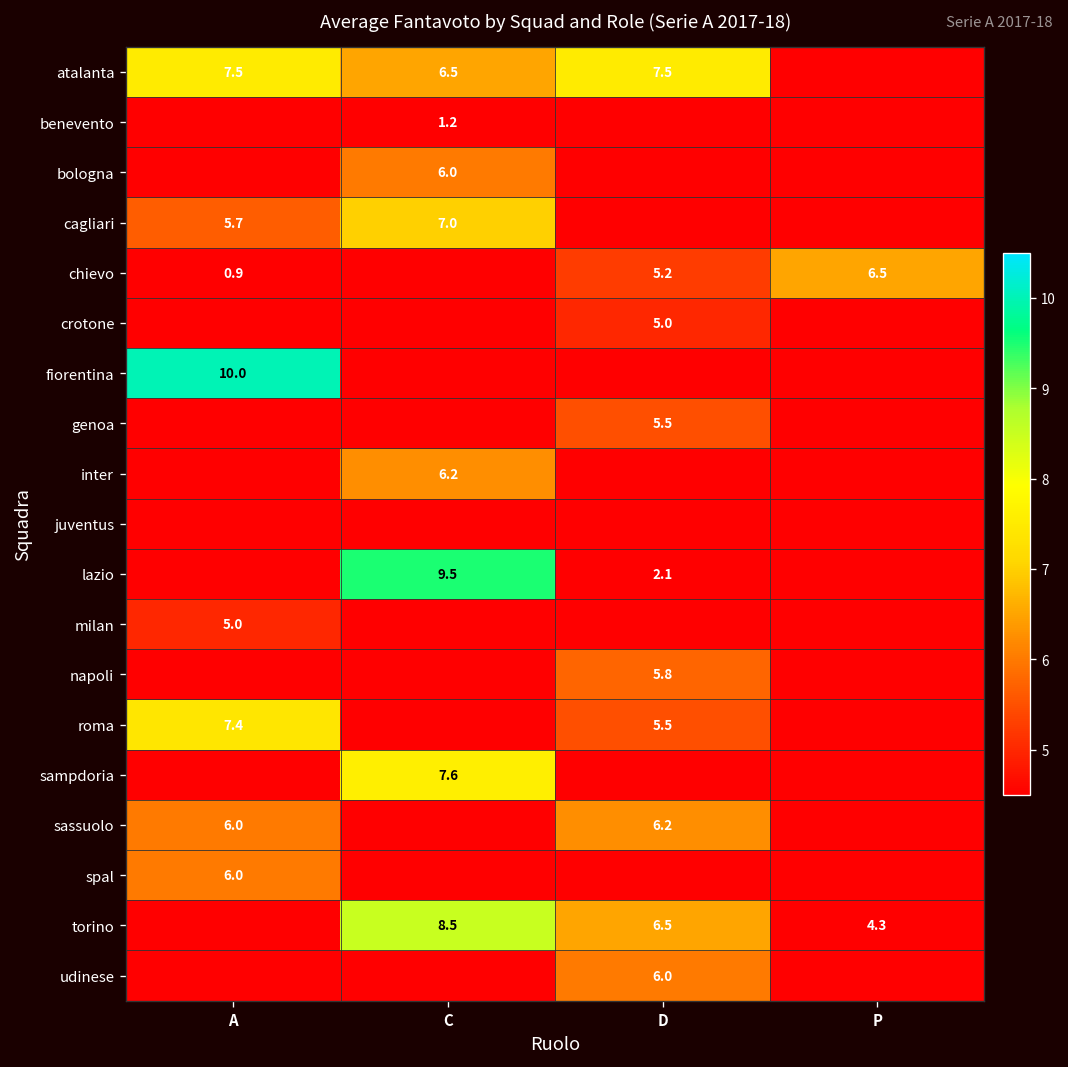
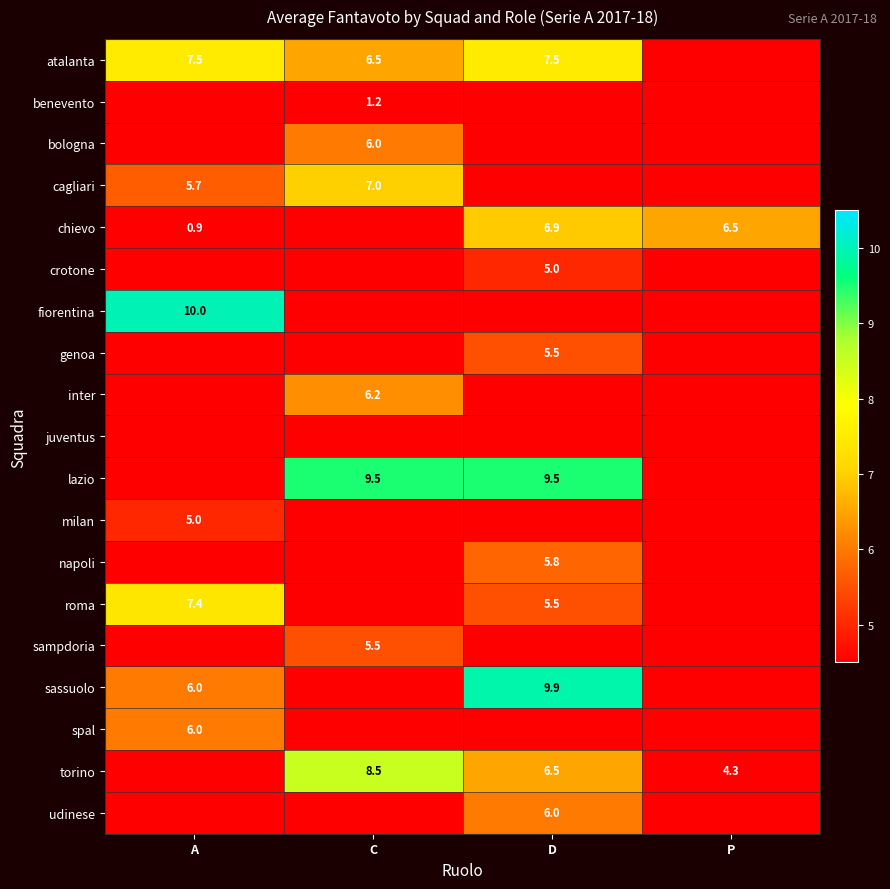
  {
    "atalanta": {
      "A": 7.5,
      "C": 6.5,
      "D": 7.5
    },
    "benevento": {
      "C": 1.2
    },
    "bologna": {
      "C": 6.0
    },
    "cagliari": {
      "A": 5.7,
      "C": 7.0
    },
    "chievo": {
      "A": 0.9,
-     "D": 5.2,
+     "D": 6.9,
      "P": 6.5
    },
    "crotone": {
      "D": 5.0
    },
    "fiorentina": {
      "A": 10.0
    },
    "genoa": {
      "D": 5.5
    },
    "inter": {
      "C": 6.2
    },
    "lazio": {
      "C": 9.5,
-     "D": 2.1
+     "D": 9.5
    },
    "milan": {
      "A": 5.0
    },
    "napoli": {
      "D": 5.8
    },
    "roma": {
      "A": 7.4,
      "D": 5.5
    },
    "sampdoria": {
-     "C": 7.6
+     "C": 5.5
    },
    "sassuolo": {
      "A": 6.0,
-     "D": 6.2
+     "D": 9.9
    },
    "spal": {
      "A": 6.0
    },
    "torino": {
      "C": 8.5,
      "D": 6.5,
      "P": 4.3
    },
    "udinese": {
      "D": 6.0
    }
  }
